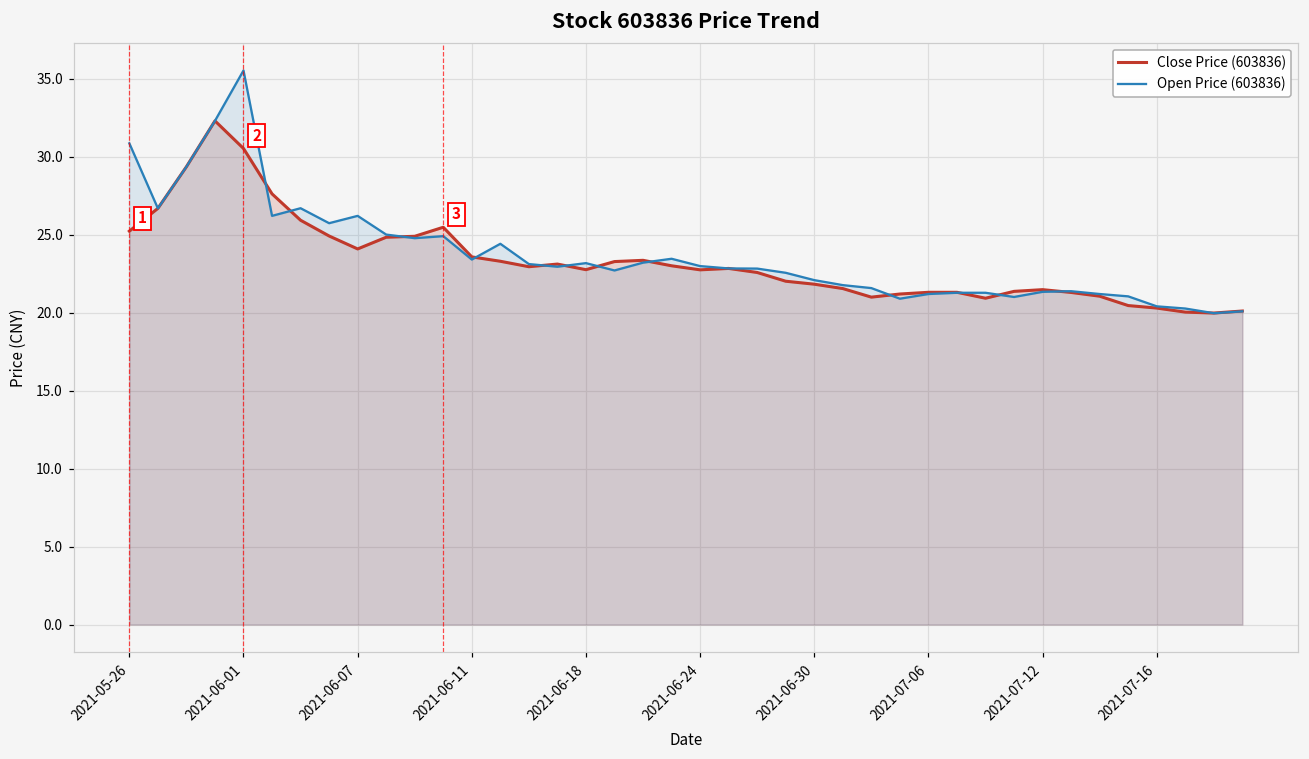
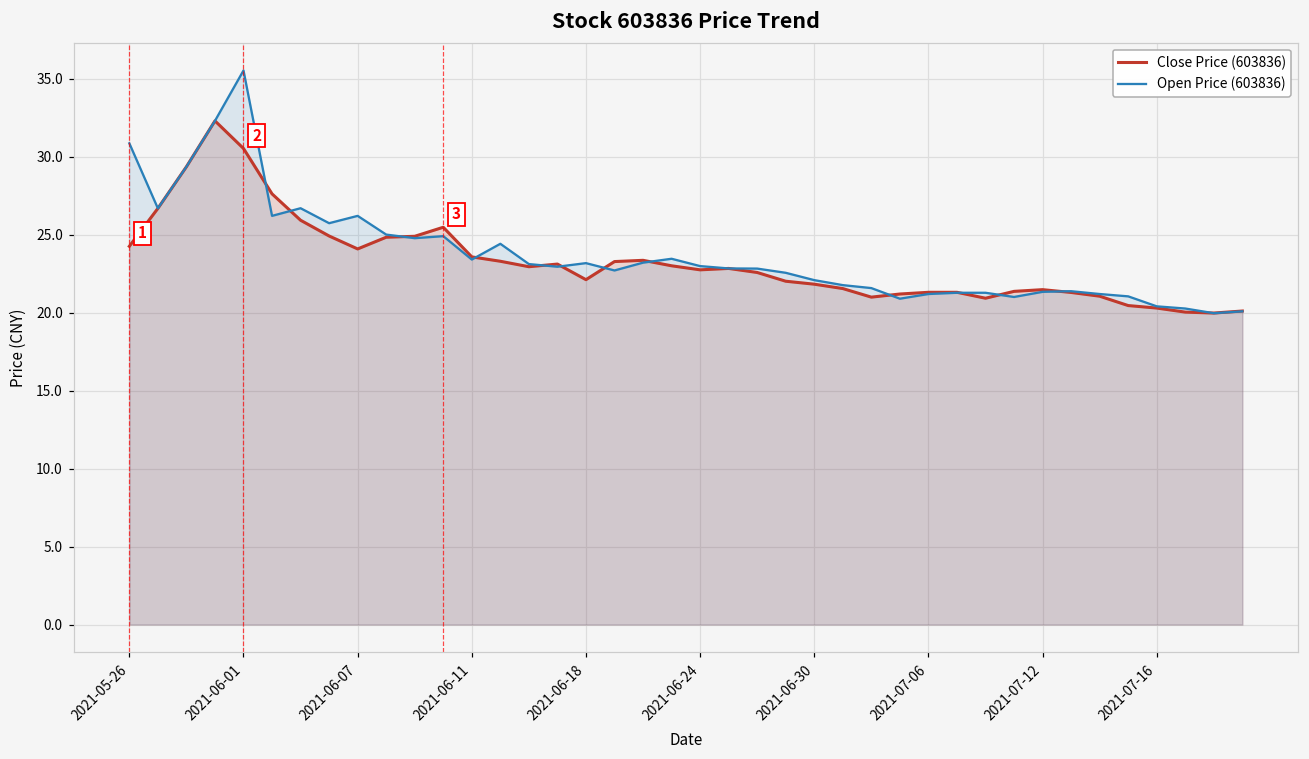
  {
    "Close Price (603836)": {
-     "2021-05-26": 25.2,
+     "2021-05-26": 24.3,
      "2021-06-07": 24.1,
-     "2021-06-18": 22.8,
+     "2021-06-18": 22.1,
      "2021-06-24": 22.7,
      "2021-06-30": 21.8
    },
    "Open Price (603836)": {
      "2021-05-26": 30.9,
      "2021-06-01": 35.5,
      "2021-06-07": 26.2,
      "2021-06-18": 23.2,
      "2021-06-24": 23.0,
      "2021-06-30": 22.1
    }
  }
